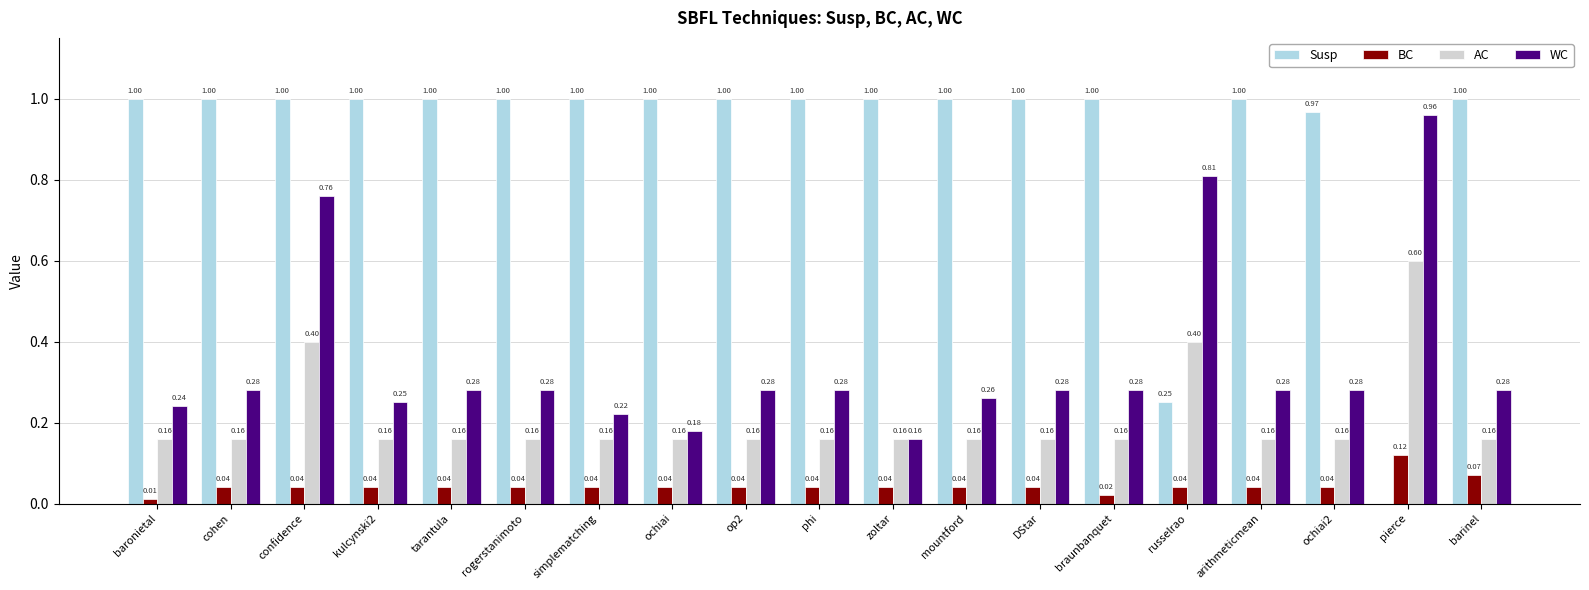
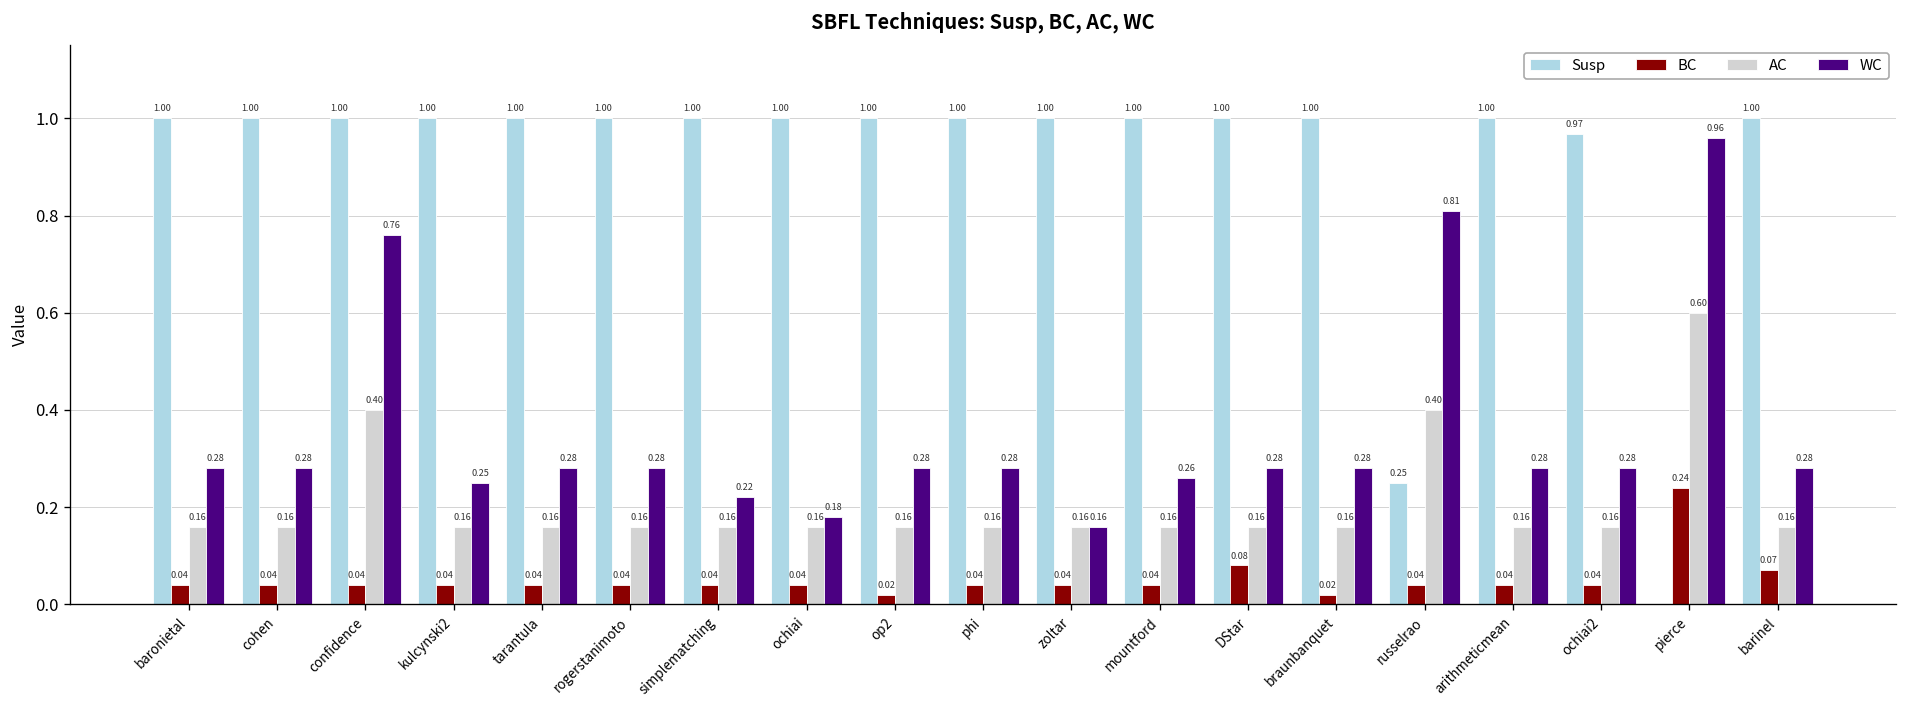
  {
    "BC": {
-     "baronietal": 0.01,
+     "baronietal": 0.04,
      "cohen": 0.04,
      "confidence": 0.04,
      "kulcynski2": 0.04,
      "tarantula": 0.04,
      "rogerstanimoto": 0.04,
      "simplematching": 0.04,
      "ochiai": 0.04,
-     "op2": 0.04,
+     "op2": 0.02,
      "phi": 0.04,
      "zoltar": 0.04,
      "mountford": 0.04,
-     "DStar": 0.04,
+     "DStar": 0.08,
      "braunbanquet": 0.02,
      "russelrao": 0.04,
      "arithmeticmean": 0.04,
      "ochiai2": 0.04,
-     "pierce": 0.12,
+     "pierce": 0.24,
      "barinel": 0.07
    },
    "WC": {
-     "baronietal": 0.24,
+     "baronietal": 0.28,
      "cohen": 0.28,
      "confidence": 0.76,
      "kulcynski2": 0.25,
      "tarantula": 0.28,
      "rogerstanimoto": 0.28,
      "simplematching": 0.22,
      "ochiai": 0.18,
      "op2": 0.28,
      "phi": 0.28,
      "zoltar": 0.16,
      "mountford": 0.26,
      "DStar": 0.28,
      "braunbanquet": 0.28,
      "russelrao": 0.81,
      "arithmeticmean": 0.28,
      "ochiai2": 0.28,
      "pierce": 0.96,
      "barinel": 0.28
    }
  }
